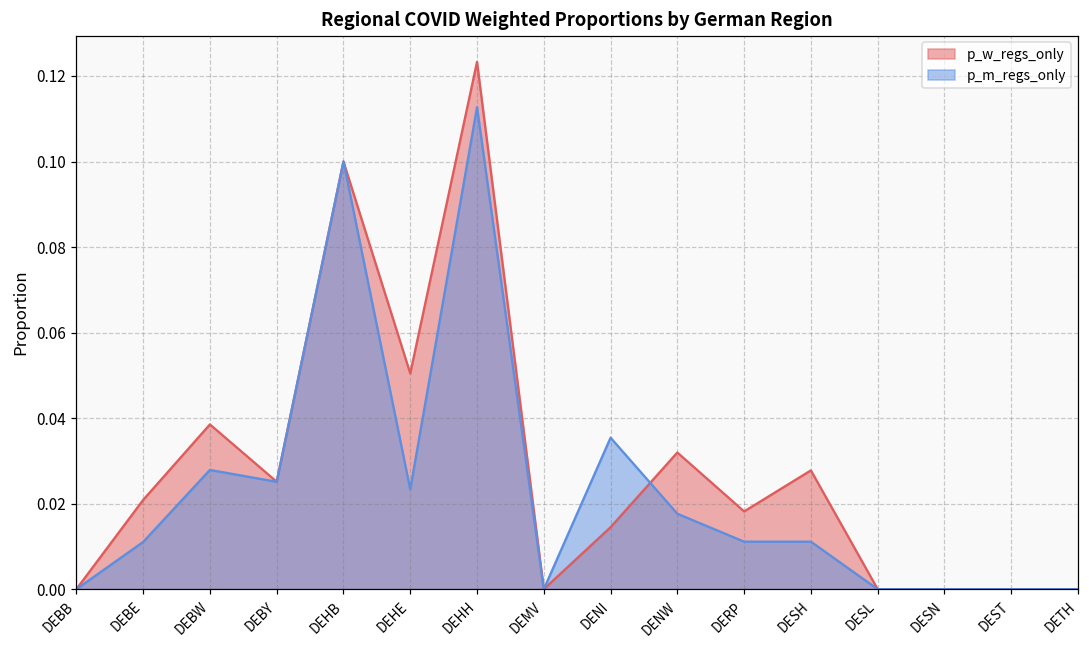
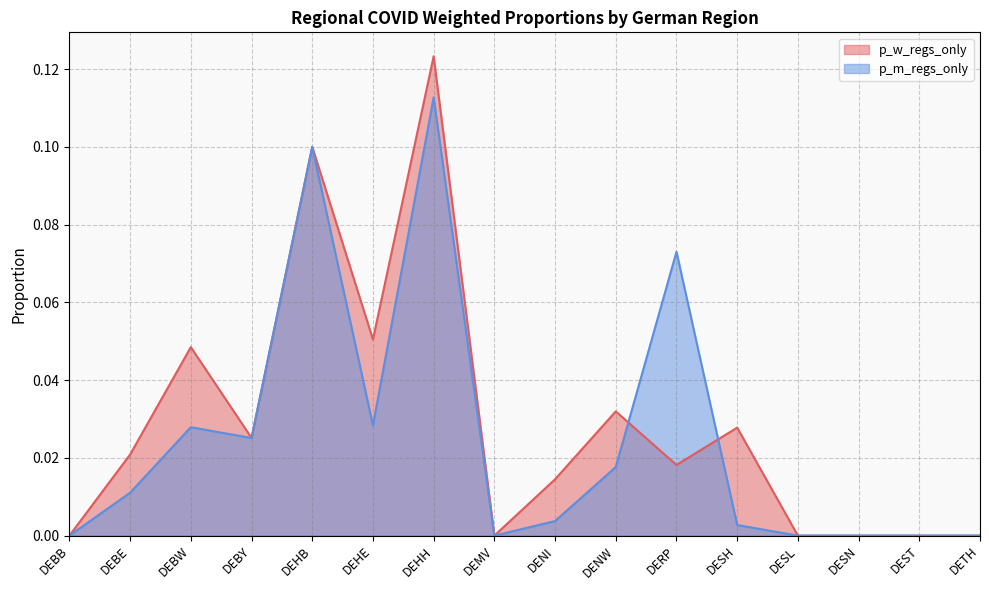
  {
    "p_w_regs_only": {
      "DEBE": 0.021,
-     "DEBW": 0.039,
+     "DEBW": 0.048,
      "DEHE": 0.050,
      "DEHH": 0.123,
      "DENI": 0.014,
      "DENW": 0.032,
      "DERP": 0.018,
      "DESH": 0.028
    },
    "p_m_regs_only": {
      "DEBE": 0.011,
      "DEBW": 0.028,
-     "DEHE": 0.023,
+     "DEHE": 0.028,
      "DEHH": 0.113,
-     "DENI": 0.035,
+     "DENI": 0.004,
      "DENW": 0.018,
-     "DERP": 0.011,
-     "DESH": 0.011
+     "DERP": 0.073,
+     "DESH": 0.003
    }
  }
